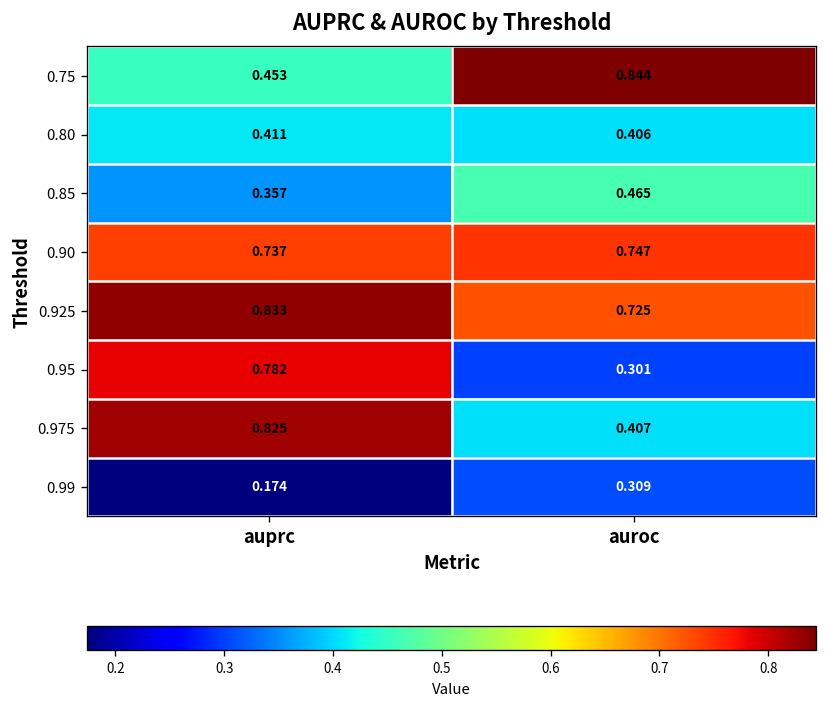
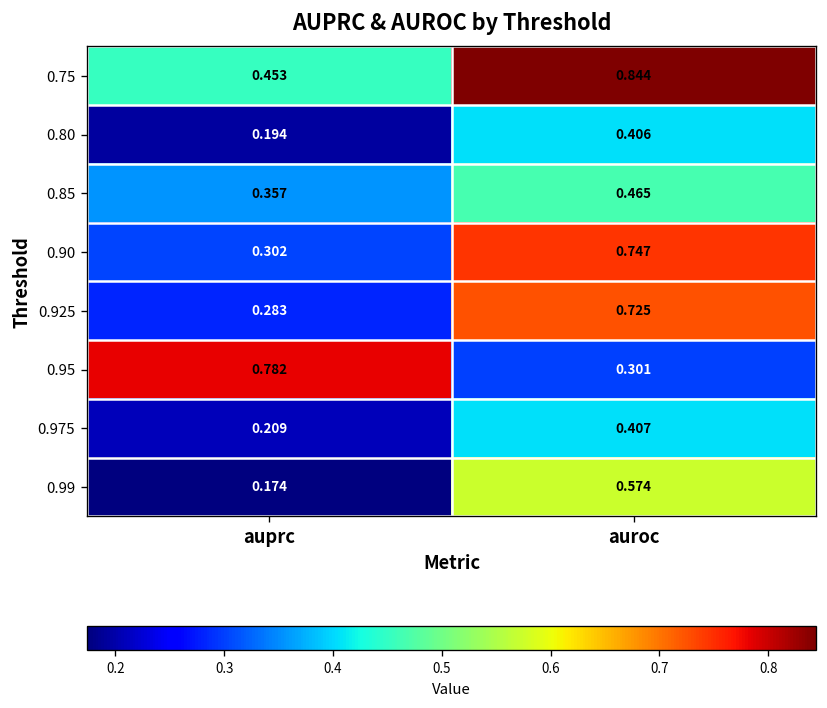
  {
    "0.75": {
      "auprc": 0.453,
      "auroc": 0.844
    },
    "0.80": {
-     "auprc": 0.411,
+     "auprc": 0.194,
      "auroc": 0.406
    },
    "0.85": {
      "auprc": 0.357,
      "auroc": 0.465
    },
    "0.90": {
-     "auprc": 0.737,
+     "auprc": 0.302,
      "auroc": 0.747
    },
    "0.925": {
-     "auprc": 0.833,
+     "auprc": 0.283,
      "auroc": 0.725
    },
    "0.95": {
      "auprc": 0.782,
      "auroc": 0.301
    },
    "0.975": {
-     "auprc": 0.825,
+     "auprc": 0.209,
      "auroc": 0.407
    },
    "0.99": {
      "auprc": 0.174,
-     "auroc": 0.309
+     "auroc": 0.574
    }
  }
